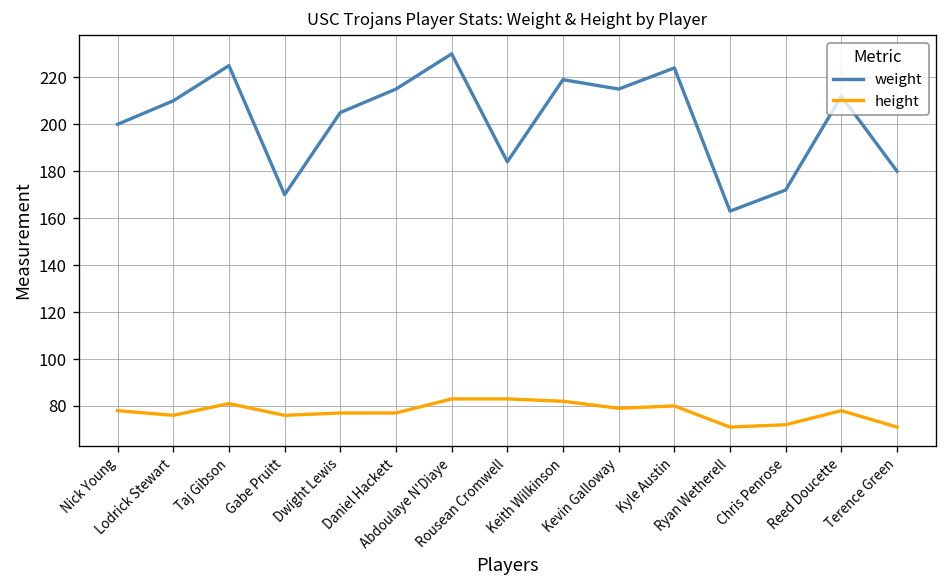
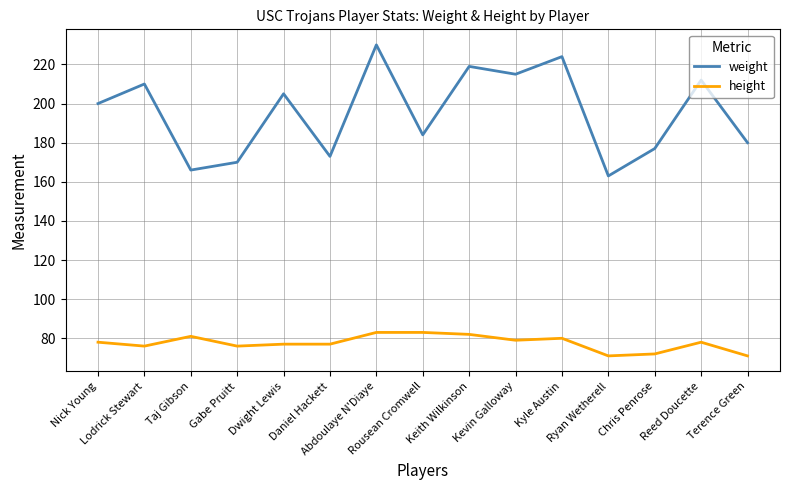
  {
    "weight": {
      "Nick Young": 200,
      "Lodrick Stewart": 210,
-     "Taj Gibson": 225,
+     "Taj Gibson": 166,
      "Gabe Pruitt": 170,
      "Dwight Lewis": 205,
-     "Daniel Hackett": 215,
+     "Daniel Hackett": 173,
      "Abdoulaye N'Diaye": 230,
      "Rousean Cromwell": 184,
      "Keith Wilkinson": 219,
      "Kevin Galloway": 215,
      "Kyle Austin": 224,
      "Ryan Wetherell": 163,
-     "Chris Penrose": 172,
+     "Chris Penrose": 177,
      "Terence Green": 180
    },
    "height": {
      "Nick Young": 78,
      "Lodrick Stewart": 76,
      "Taj Gibson": 81,
      "Gabe Pruitt": 76,
      "Dwight Lewis": 77,
      "Daniel Hackett": 77,
      "Abdoulaye N'Diaye": 83,
      "Rousean Cromwell": 83,
      "Keith Wilkinson": 82,
      "Kevin Galloway": 79,
      "Kyle Austin": 80,
      "Ryan Wetherell": 71,
      "Chris Penrose": 72,
      "Reed Doucette": 78,
      "Terence Green": 71
    }
  }
